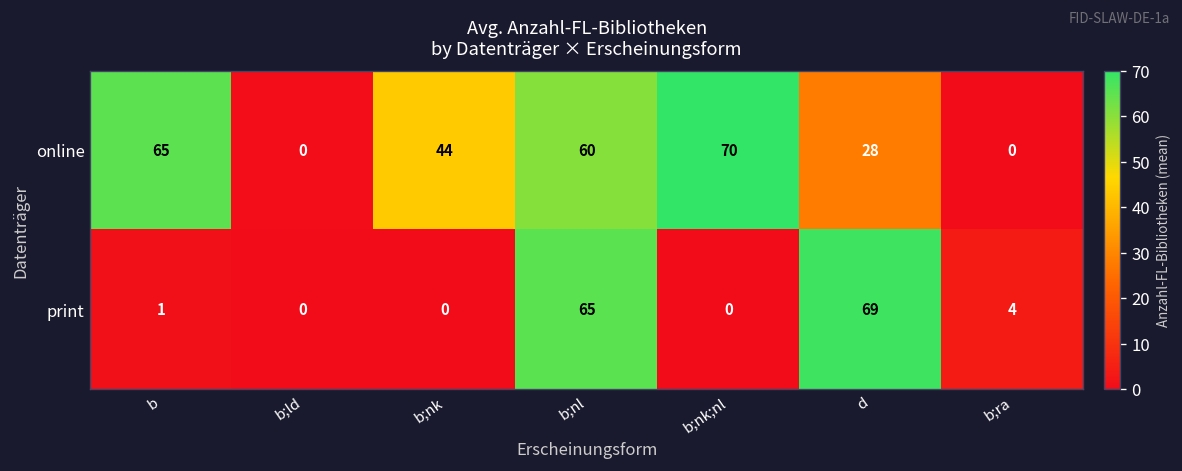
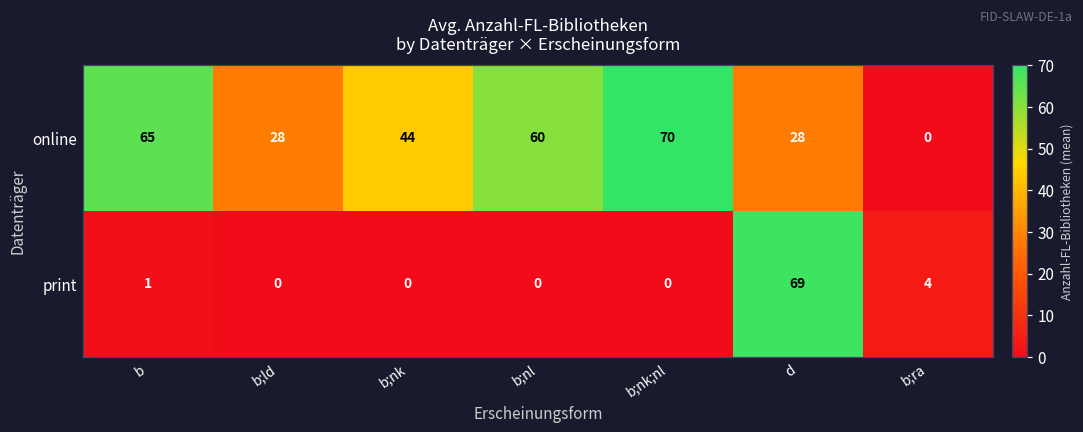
  {
    "online": {
      "b": 65,
-     "b;ld": 0,
+     "b;ld": 28,
      "b;nk": 44,
      "b;nl": 60,
      "b;nk;nl": 70,
      "d": 28,
      "b;ra": 0
    },
    "print": {
      "b": 1,
      "b;ld": 0,
      "b;nk": 0,
-     "b;nl": 65,
+     "b;nl": 0,
      "b;nk;nl": 0,
      "d": 69,
      "b;ra": 4
    }
  }
